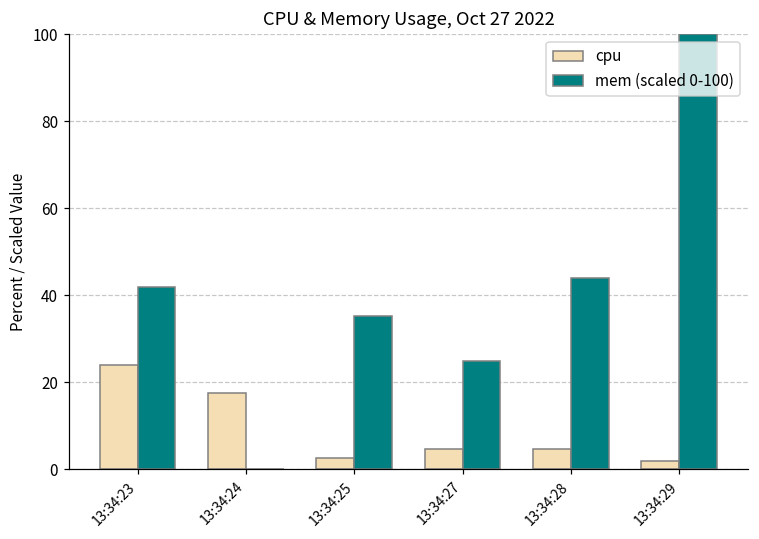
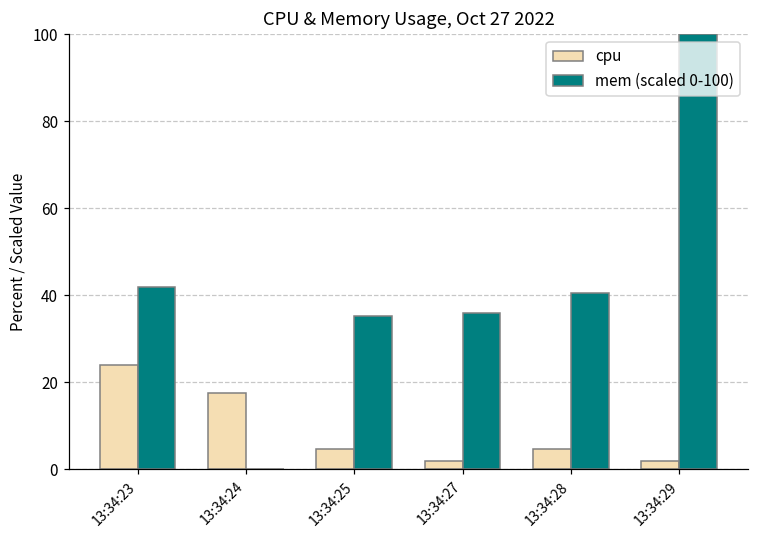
  {
    "cpu": {
      "13:34:23": 24,
      "13:34:24": 18,
-     "13:34:25": 3,
-     "13:34:27": 5,
+     "13:34:25": 5,
+     "13:34:27": 2,
      "13:34:28": 5,
      "13:34:29": 2
    },
    "mem (scaled 0-100)": {
      "13:34:23": 42,
      "13:34:24": 0,
      "13:34:25": 35,
-     "13:34:27": 25,
-     "13:34:28": 44,
+     "13:34:27": 36,
+     "13:34:28": 41,
      "13:34:29": 100
    }
  }
